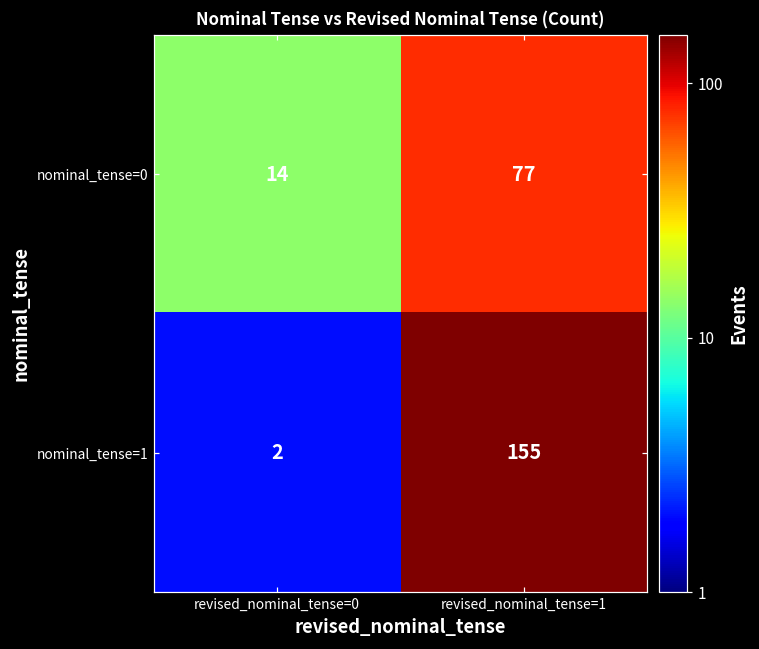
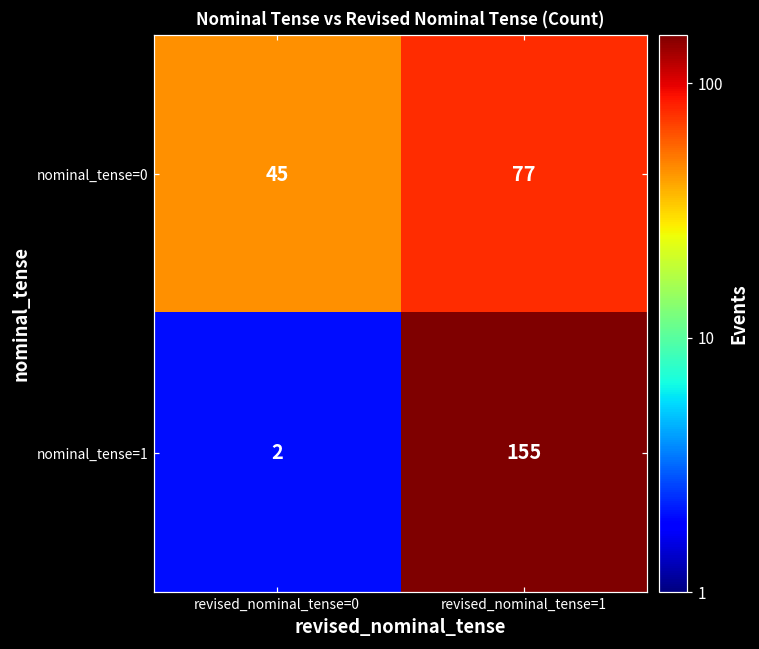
  {
    "nominal_tense=0": {
-     "revised_nominal_tense=0": 14,
+     "revised_nominal_tense=0": 45,
      "revised_nominal_tense=1": 77
    },
    "nominal_tense=1": {
      "revised_nominal_tense=0": 2,
      "revised_nominal_tense=1": 155
    }
  }
